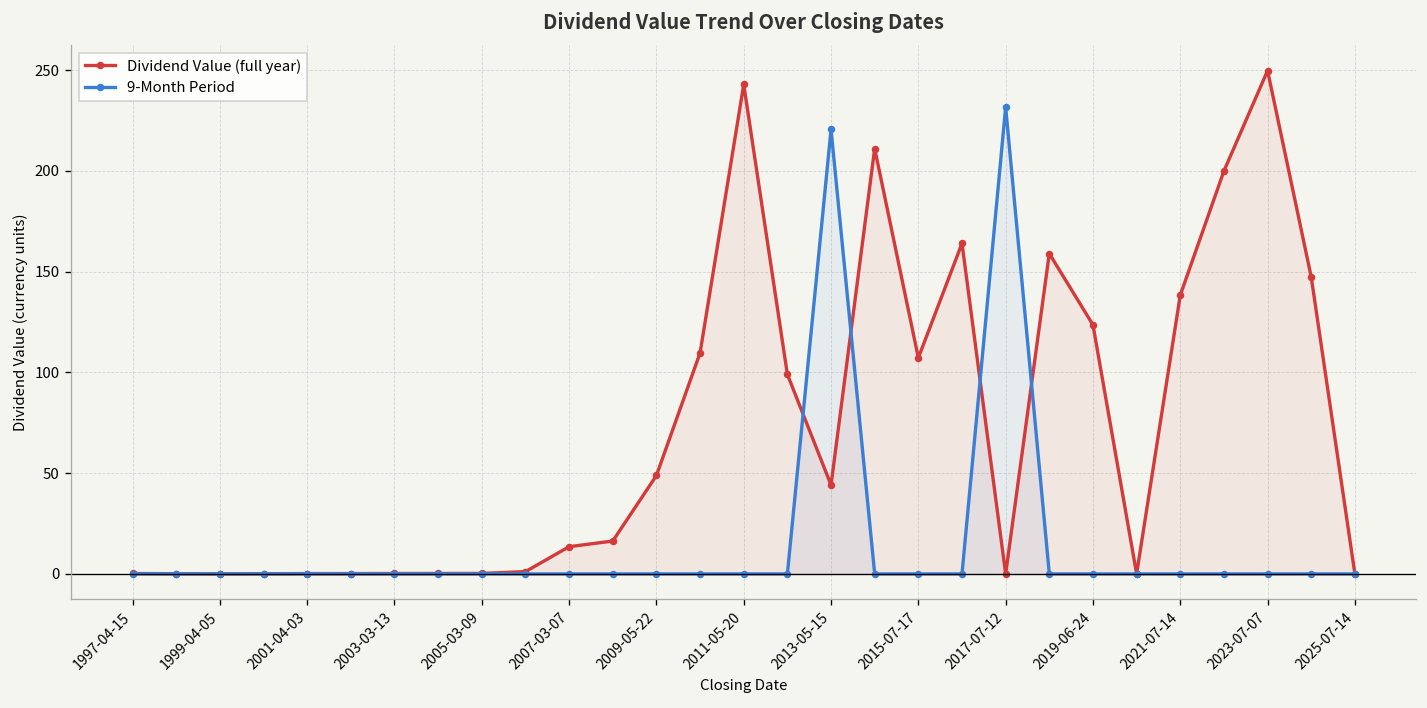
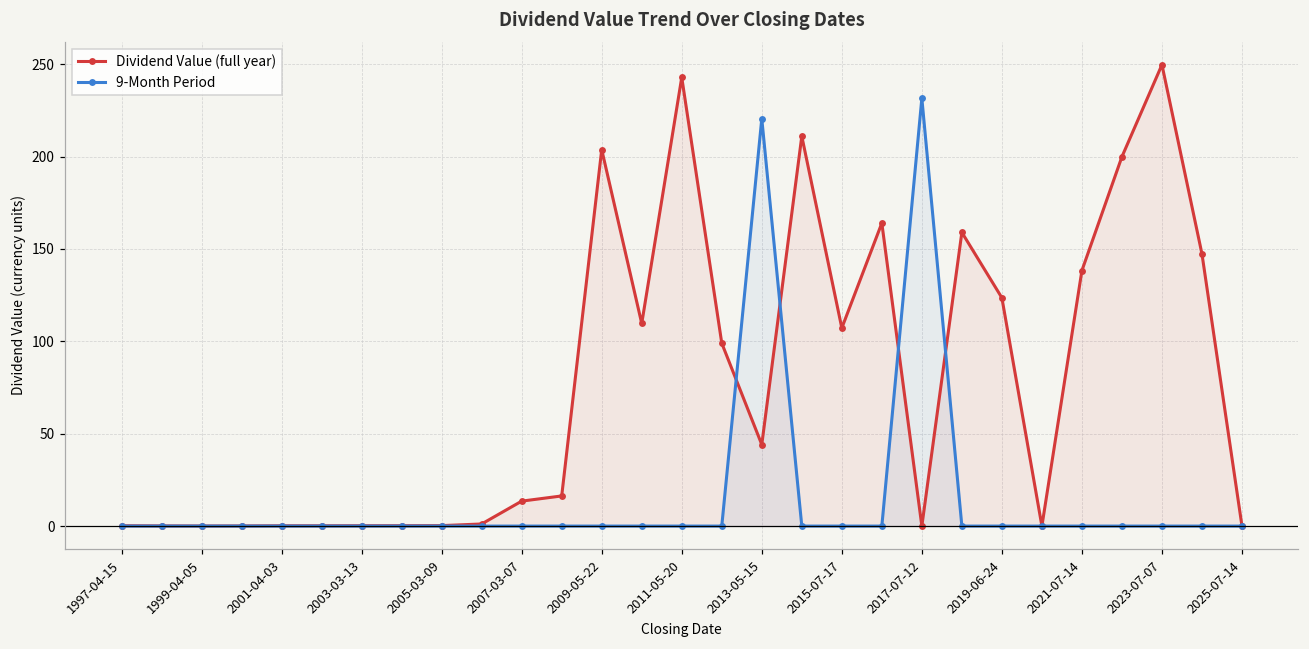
  {
    "Dividend Value (full year)": {
      "2007-03-07": 14,
-     "2009-05-22": 49,
+     "2009-05-22": 204,
      "2011-05-20": 243,
      "2013-05-15": 44,
      "2015-07-17": 107,
      "2017-07-12": 0,
      "2019-06-24": 124,
      "2021-07-14": 138,
      "2023-07-07": 250
    },
    "9-Month Period": {
      "2007-03-07": 0,
      "2009-05-22": 0,
      "2011-05-20": 0,
      "2013-05-15": 221,
      "2015-07-17": 0,
      "2017-07-12": 232,
      "2019-06-24": 0,
      "2021-07-14": 0,
      "2023-07-07": 0
    }
  }
